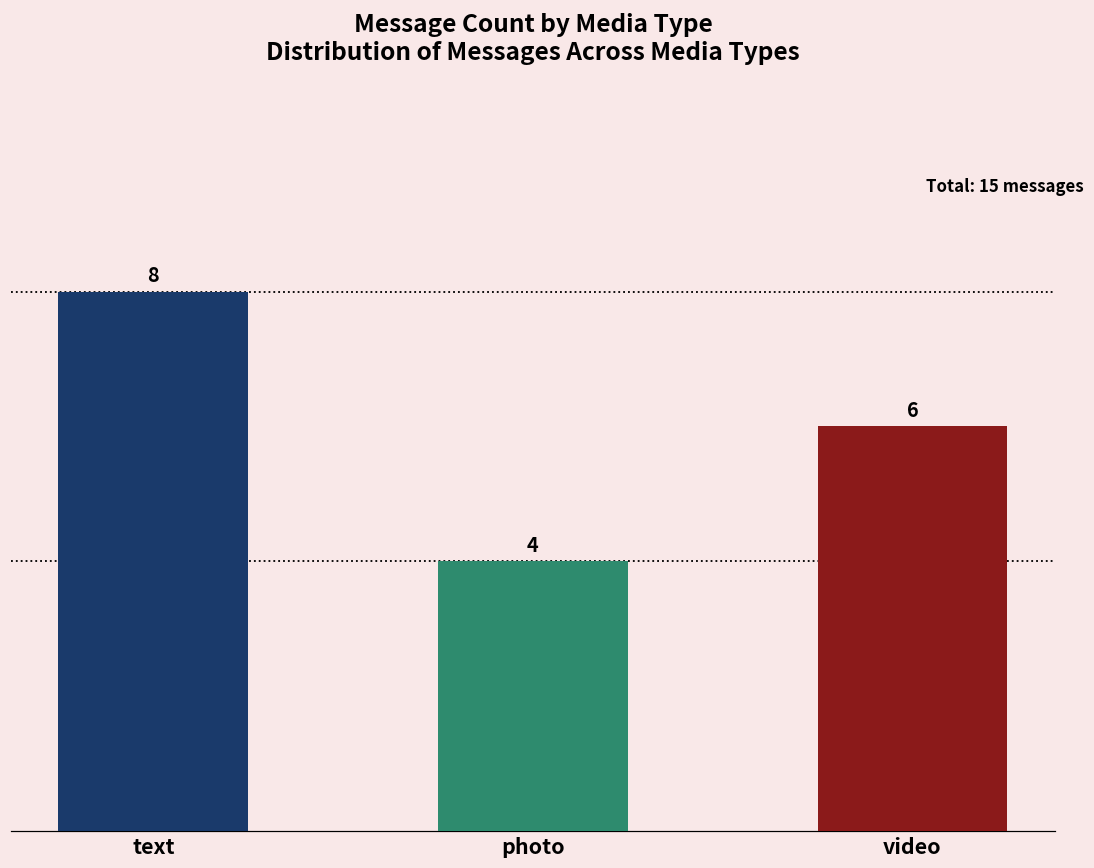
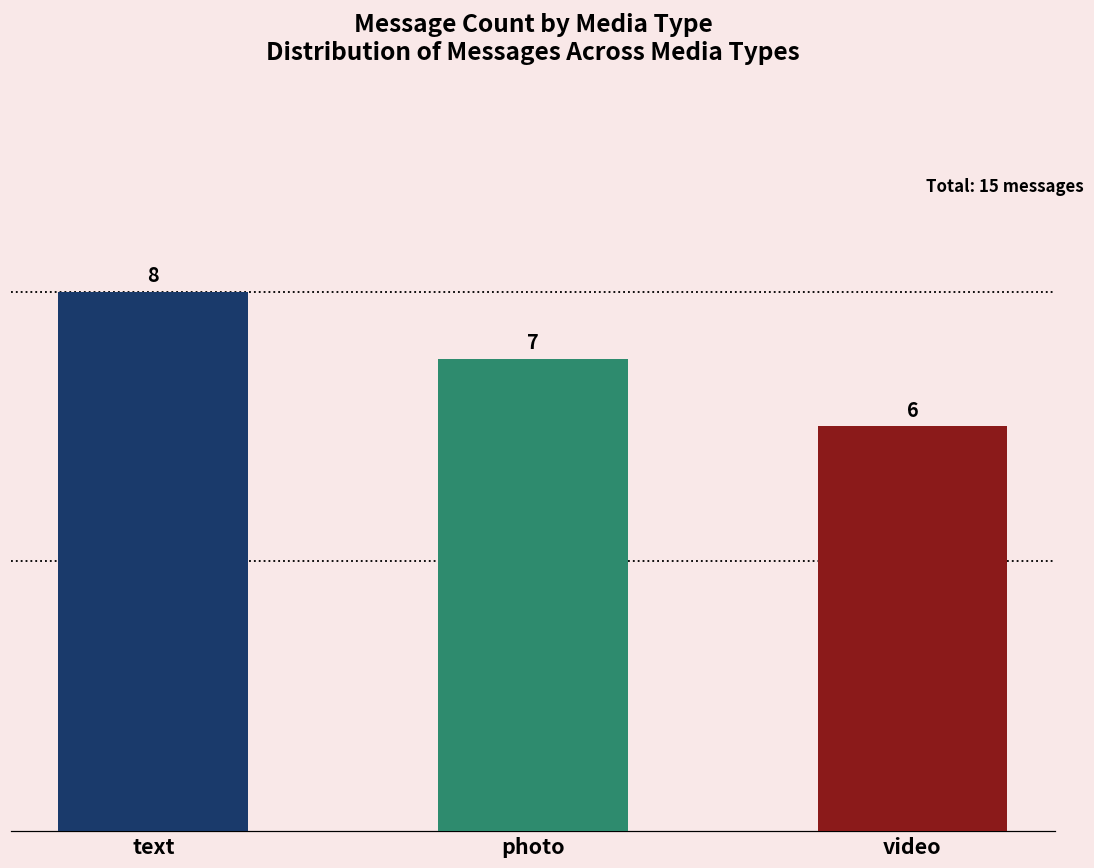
  {
    "text": 8,
-   "photo": 4,
+   "photo": 7,
    "video": 6
  }
